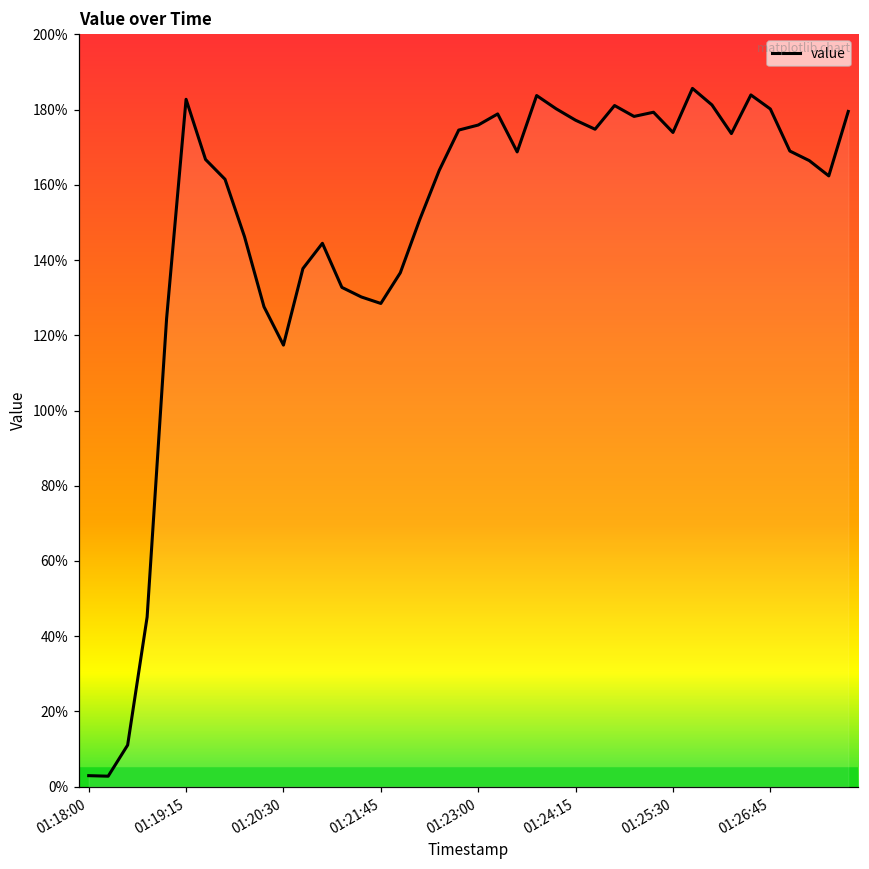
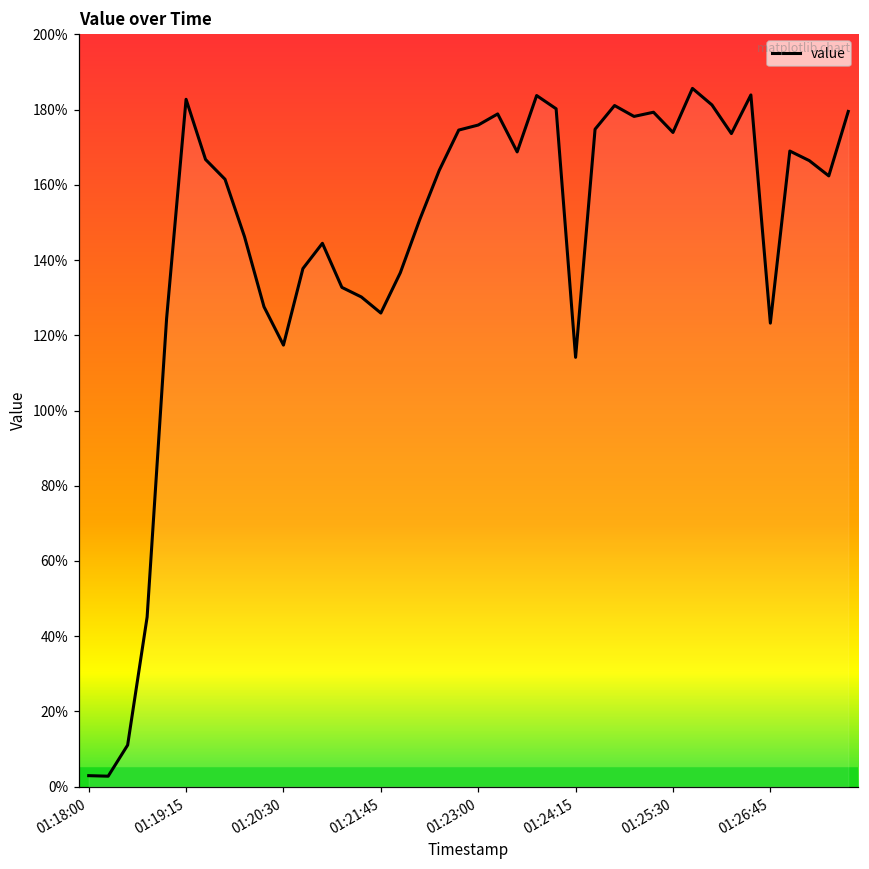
  {
    "01:19:15": "183%",
    "01:20:30": "117%",
-   "01:21:45": "128%",
+   "01:21:45": "126%",
    "01:23:00": "176%",
-   "01:24:15": "177%",
+   "01:24:15": "114%",
    "01:25:30": "174%",
-   "01:26:45": "180%"
+   "01:26:45": "123%"
  }
